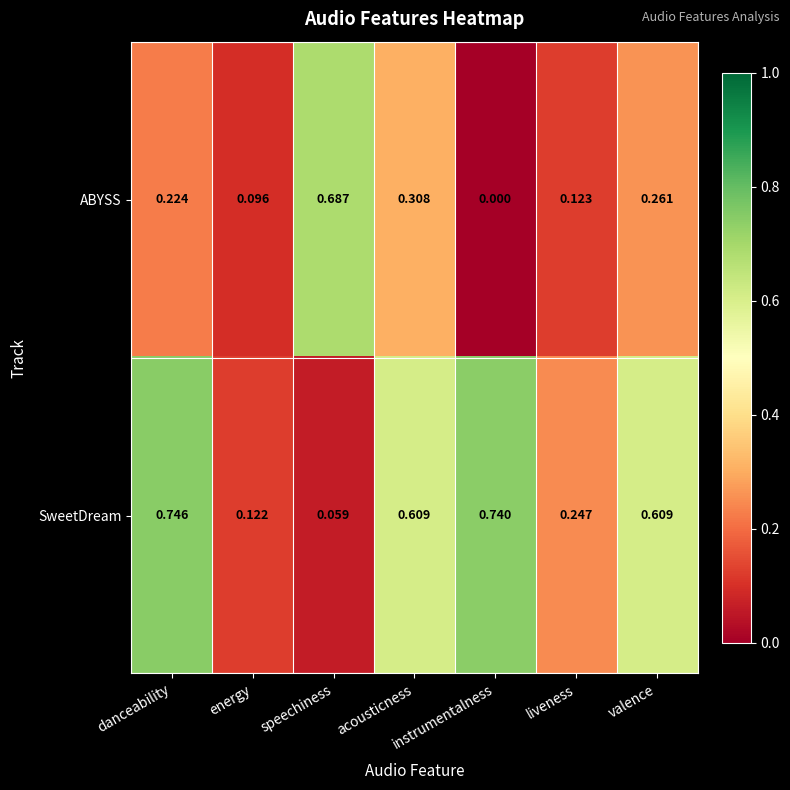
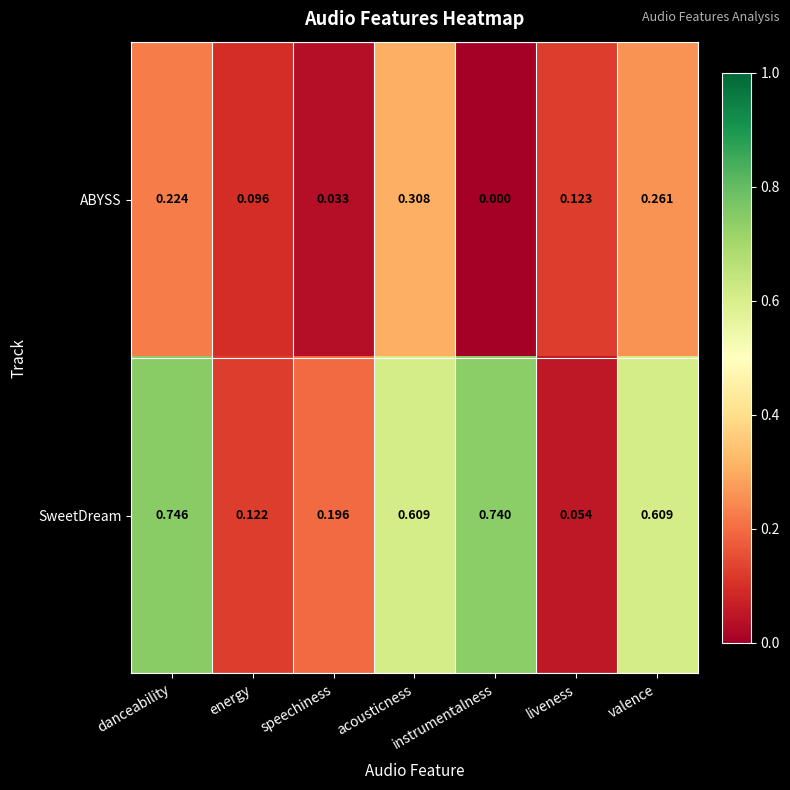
  {
    "ABYSS": {
      "danceability": 0.224,
      "energy": 0.096,
-     "speechiness": 0.687,
+     "speechiness": 0.033,
      "acousticness": 0.308,
      "instrumentalness": 0.000,
      "liveness": 0.123,
      "valence": 0.261
    },
    "SweetDream": {
      "danceability": 0.746,
      "energy": 0.122,
-     "speechiness": 0.059,
+     "speechiness": 0.196,
      "acousticness": 0.609,
      "instrumentalness": 0.740,
-     "liveness": 0.247,
+     "liveness": 0.054,
      "valence": 0.609
    }
  }
